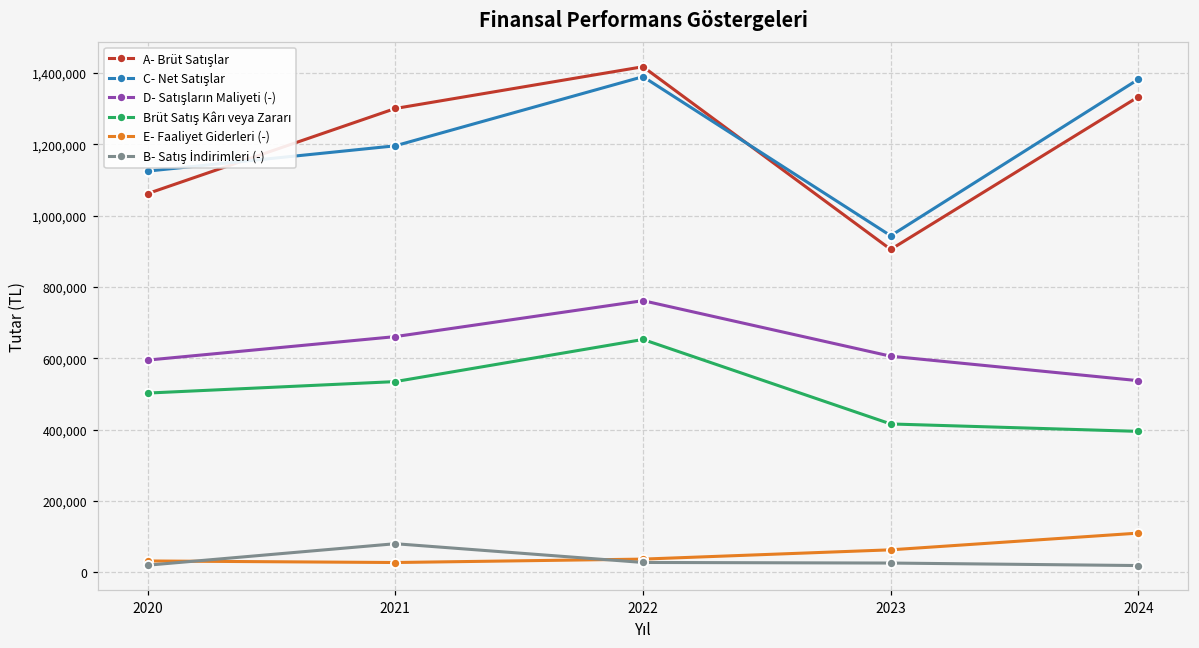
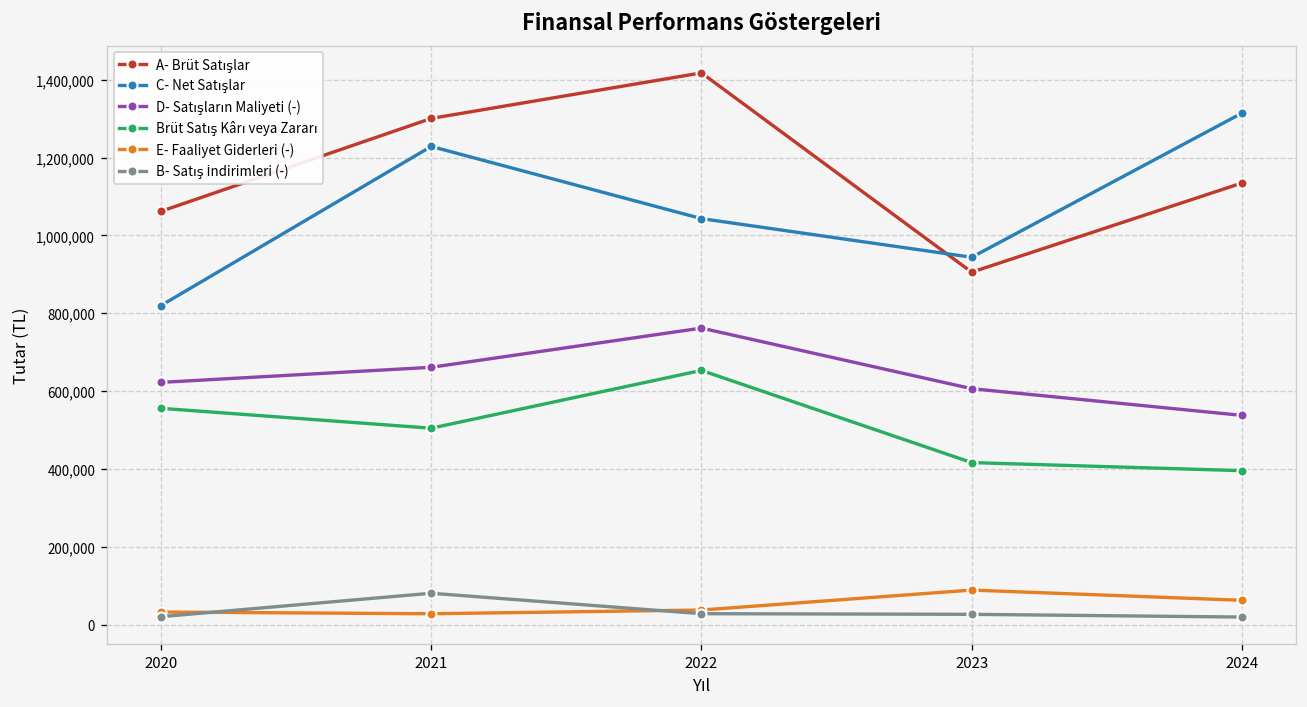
  {
    "A- Brüt Satışlar": {
      "2020": "1,060,000",
      "2021": "1,300,000",
      "2022": "1,420,000",
      "2023": "910,000",
-     "2024": "1,330,000"
+     "2024": "1,130,000"
    },
    "C- Net Satışlar": {
-     "2020": "1,130,000",
-     "2021": "1,200,000",
-     "2022": "1,390,000",
+     "2020": "820,000",
+     "2021": "1,230,000",
+     "2022": "1,040,000",
      "2023": "940,000",
-     "2024": "1,380,000"
+     "2024": "1,310,000"
    },
    "D- Satışların Maliyeti (-)": {
-     "2020": "600,000",
+     "2020": "620,000",
      "2021": "660,000",
      "2022": "760,000",
      "2023": "610,000",
      "2024": "540,000"
    },
    "Brüt Satış Kârı veya Zararı": {
-     "2020": "500,000",
-     "2021": "530,000",
+     "2020": "560,000",
+     "2021": "500,000",
      "2022": "650,000",
      "2023": "420,000",
      "2024": "400,000"
    },
    "E- Faaliyet Giderleri (-)": {
      "2020": "30,000",
      "2021": "30,000",
      "2022": "40,000",
-     "2023": "60,000",
-     "2024": "110,000"
+     "2023": "90,000",
+     "2024": "60,000"
    },
    "B- Satış İndirimleri (-)": {
      "2020": "20,000",
      "2021": "80,000",
      "2022": "30,000",
      "2023": "30,000",
      "2024": "20,000"
    }
  }
